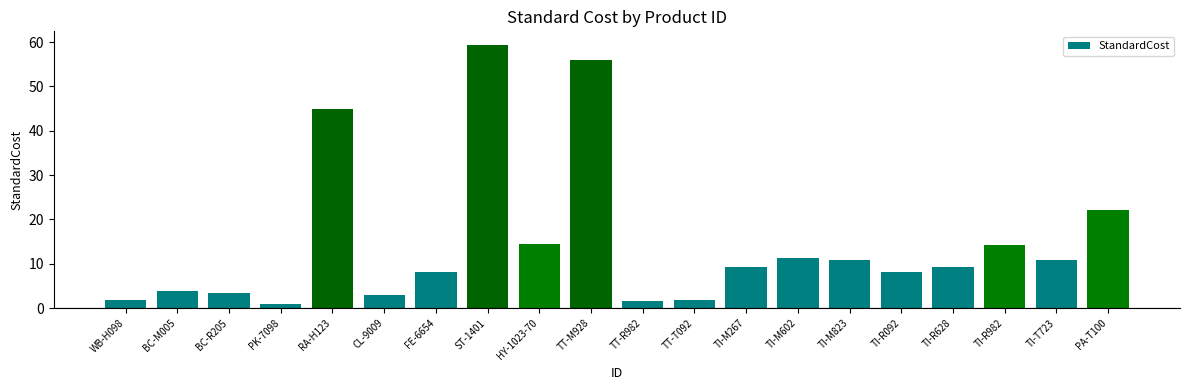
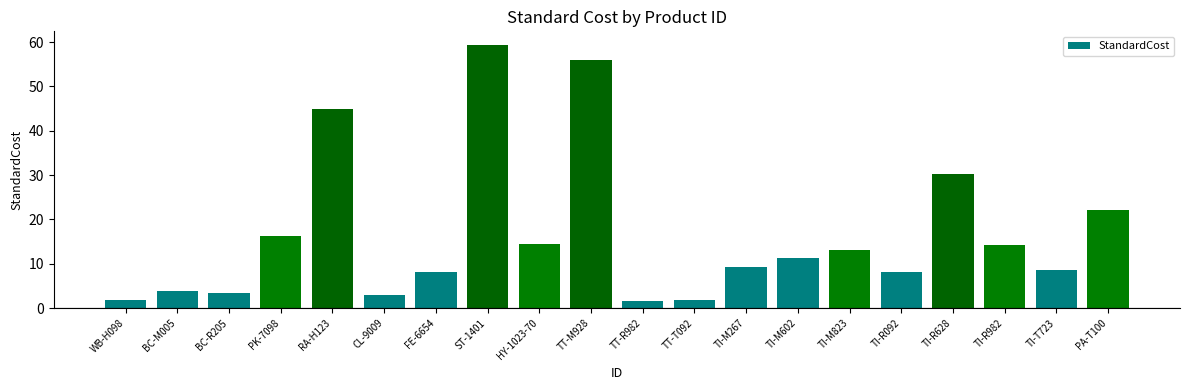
  {
    "WB-H098": 2,
    "BC-M005": 4,
    "BC-R205": 3,
-   "PK-7098": 1,
+   "PK-7098": 16,
    "RA-H123": 45,
    "CL-9009": 3,
    "FE-6654": 8,
    "ST-1401": 59,
    "HY-1023-70": 14,
    "TT-M928": 56,
    "TT-R982": 1,
    "TT-T092": 2,
    "TI-M267": 9,
    "TI-M602": 11,
-   "TI-M823": 11,
+   "TI-M823": 13,
    "TI-R092": 8,
-   "TI-R628": 9,
+   "TI-R628": 30,
    "TI-R982": 14,
-   "TI-T723": 11,
+   "TI-T723": 9,
    "PA-T100": 22
  }
